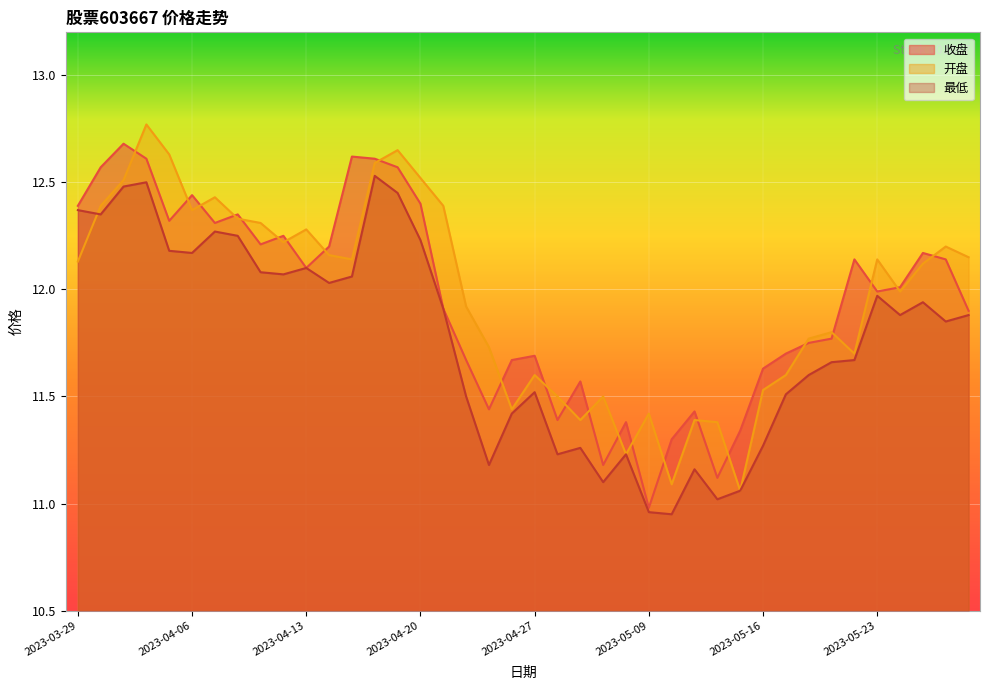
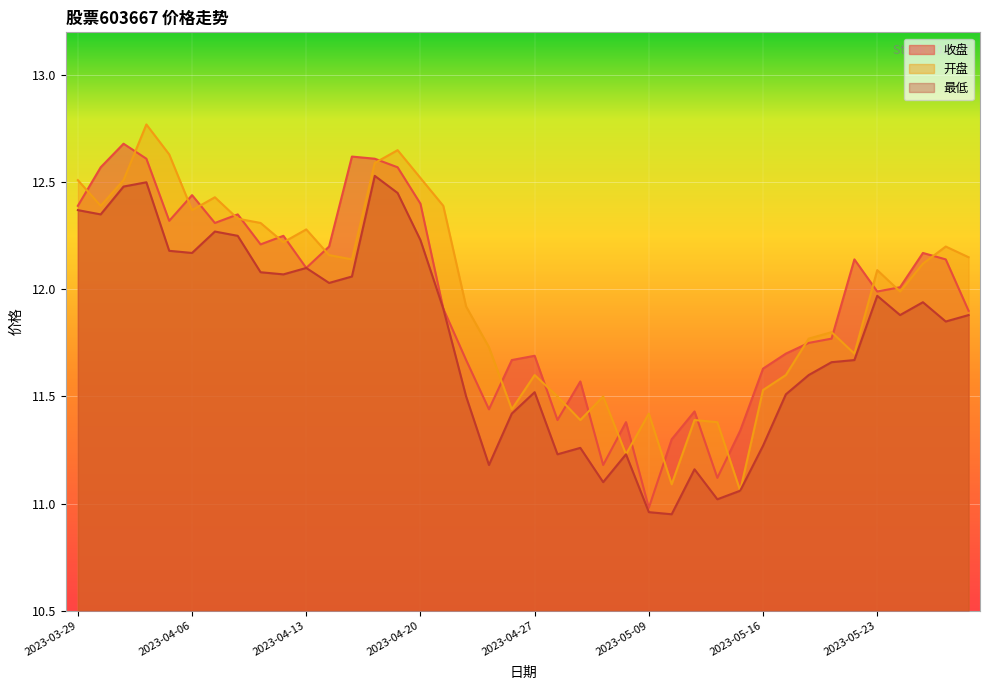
  {
    "开盘": {
-     "2023-03-29": 12.13,
+     "2023-03-29": 12.51,
      "2023-04-06": 12.37,
      "2023-04-13": 12.28,
      "2023-04-20": 12.52,
      "2023-04-27": 11.60,
      "2023-05-09": 11.42,
      "2023-05-16": 11.53,
-     "2023-05-23": 12.14
+     "2023-05-23": 12.09
    }
  }
